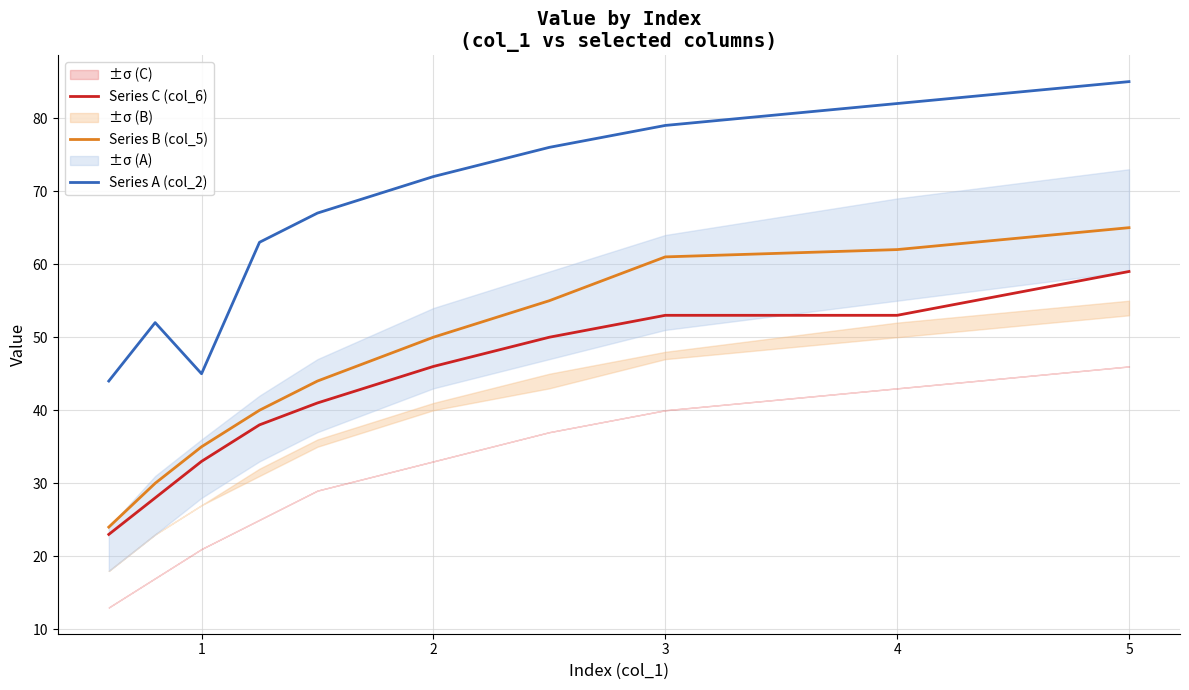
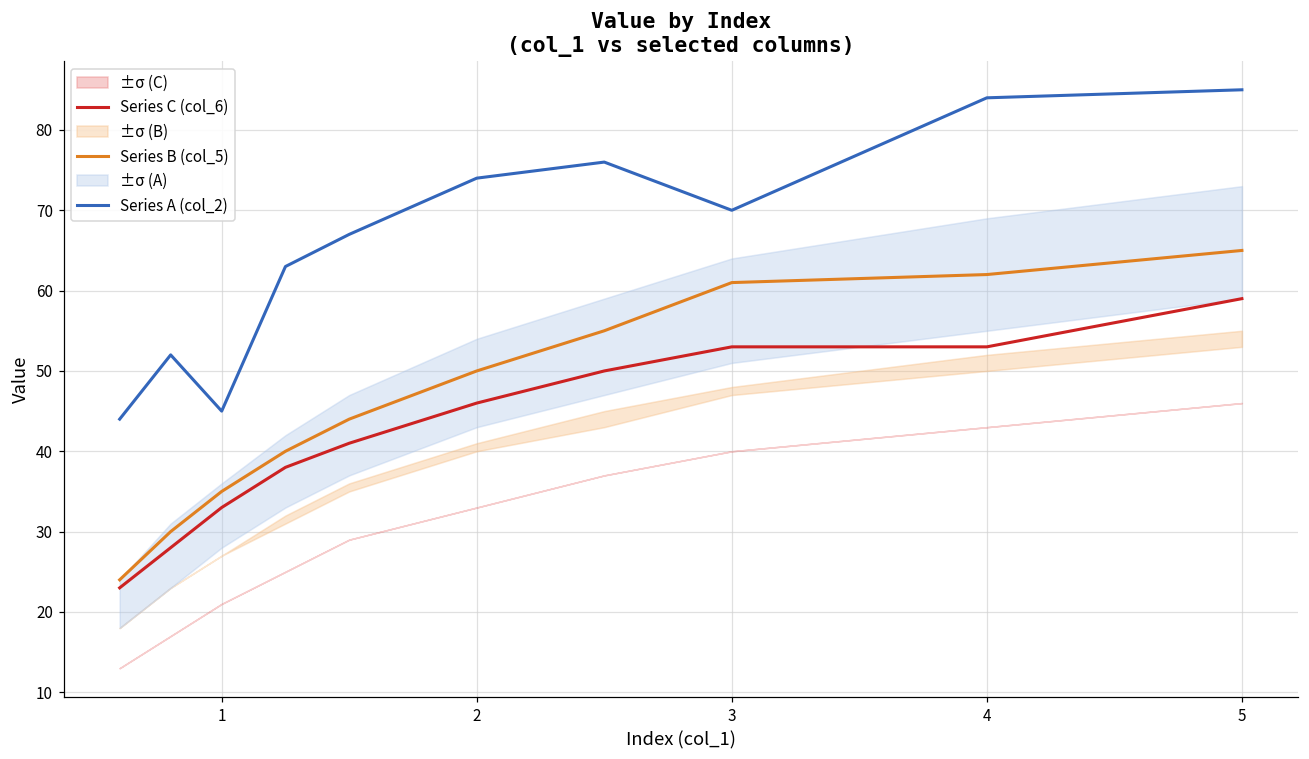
  {
    "Series C (col_6)": {
      "1": 33,
      "2": 46,
      "3": 53,
      "4": 53,
      "5": 59
    },
    "Series B (col_5)": {
      "1": 35,
      "2": 50,
      "3": 61,
      "4": 62,
      "5": 65
    },
    "Series A (col_2)": {
      "1": 45,
-     "2": 72,
-     "3": 79,
-     "4": 82,
+     "2": 74,
+     "3": 70,
+     "4": 84,
      "5": 85
    }
  }
